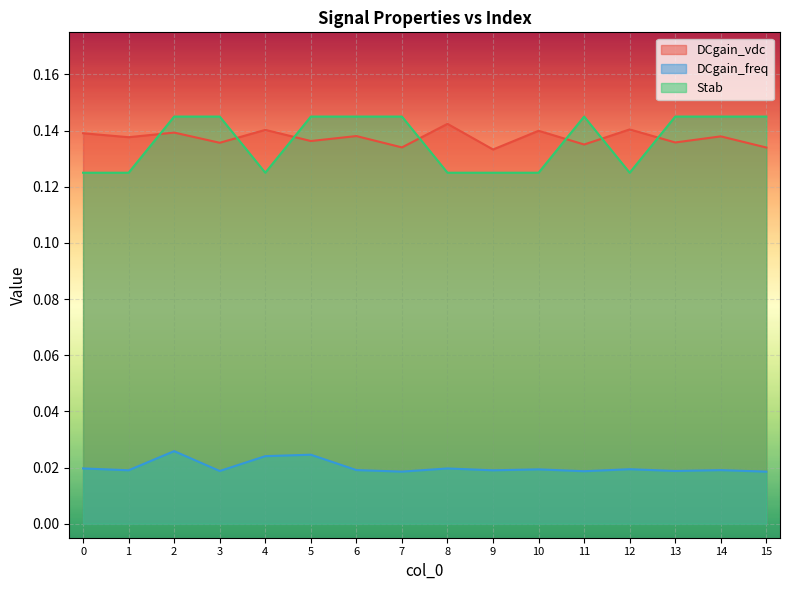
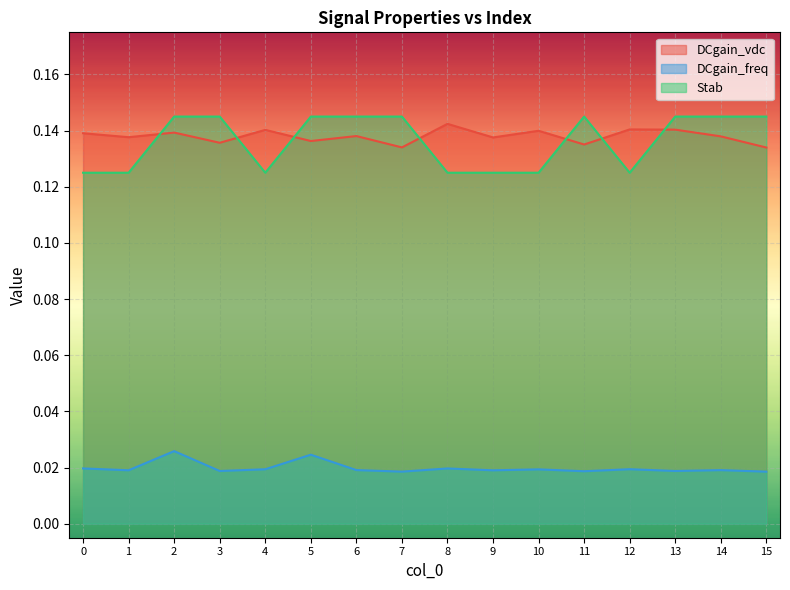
  {
    "DCgain_vdc": {
      "0": 0.139,
      "1": 0.138,
      "2": 0.139,
      "3": 0.136,
      "4": 0.140,
      "5": 0.136,
      "6": 0.138,
      "7": 0.134,
      "8": 0.142,
-     "9": 0.133,
+     "9": 0.138,
      "10": 0.140,
      "11": 0.135,
      "12": 0.140,
-     "13": 0.136,
+     "13": 0.140,
      "14": 0.138,
      "15": 0.134
    },
    "DCgain_freq": {
      "0": 0.020,
      "1": 0.019,
      "2": 0.026,
      "3": 0.019,
-     "4": 0.024,
+     "4": 0.019,
      "5": 0.025,
      "6": 0.019,
      "7": 0.019,
      "8": 0.020,
      "9": 0.019,
      "10": 0.019,
      "11": 0.019,
      "12": 0.019,
      "13": 0.019,
      "14": 0.019,
      "15": 0.019
    },
    "Stab": {
      "0": 0.125,
      "1": 0.125,
      "2": 0.145,
      "3": 0.145,
      "4": 0.125,
      "5": 0.145,
      "6": 0.145,
      "7": 0.145,
      "8": 0.125,
      "9": 0.125,
      "10": 0.125,
      "11": 0.145,
      "12": 0.125,
      "13": 0.145,
      "14": 0.145,
      "15": 0.145
    }
  }
